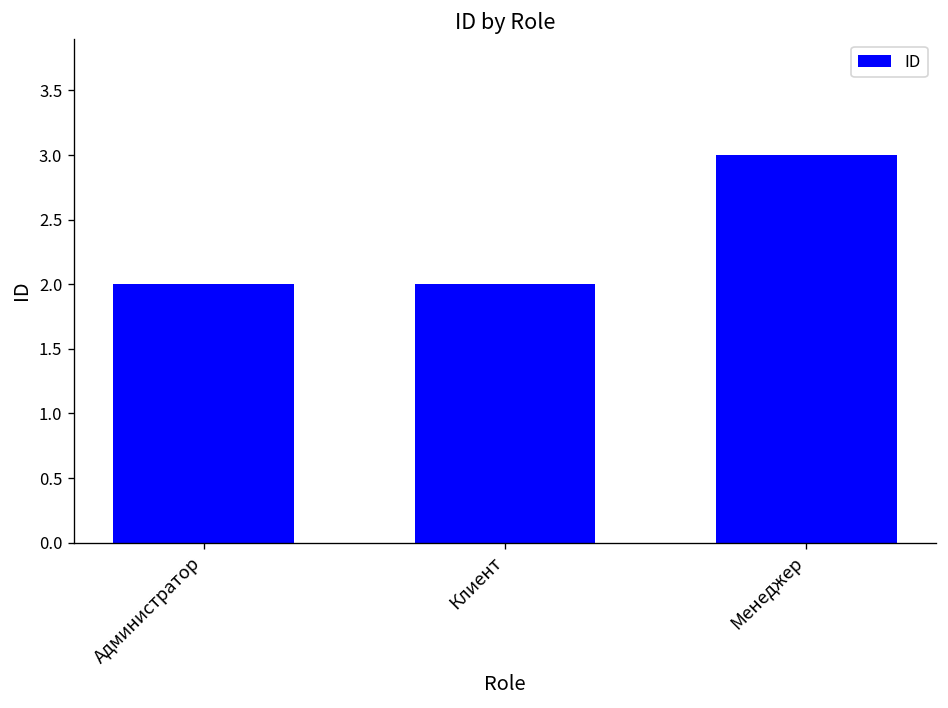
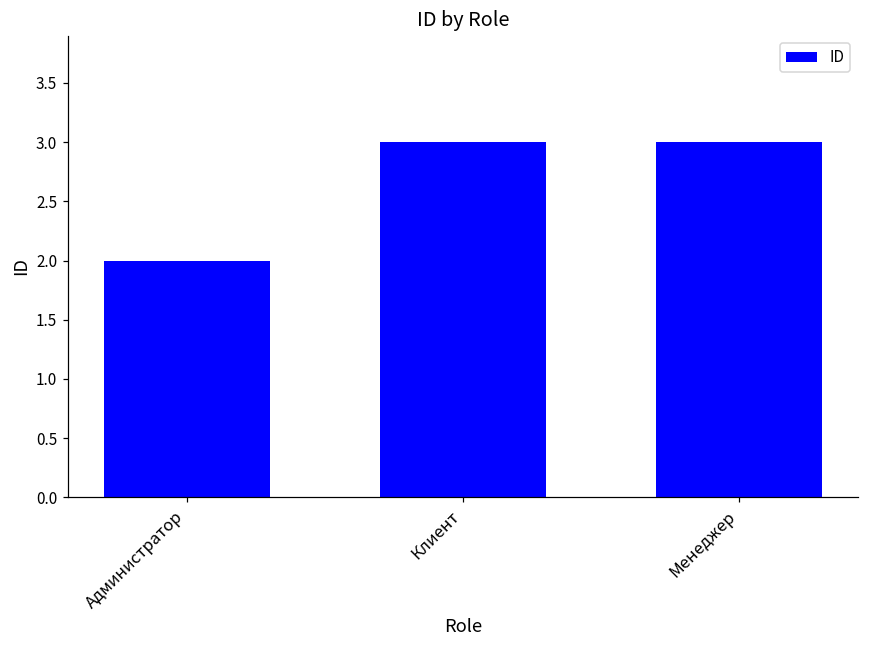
  {
    "Администратор": 2,
-   "Клиент": 2,
+   "Клиент": 3,
    "Менеджер": 3
  }
